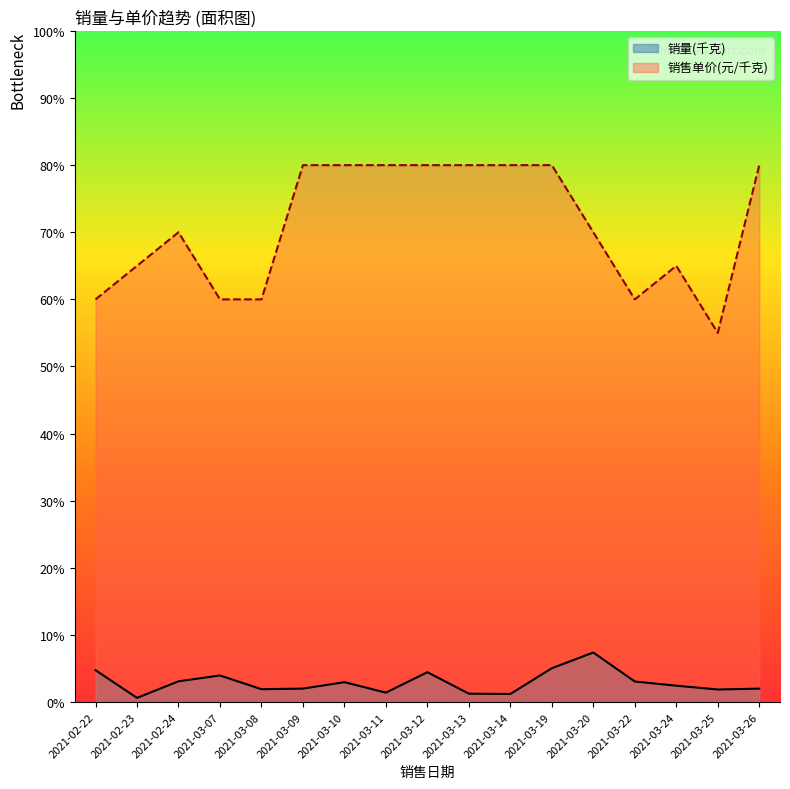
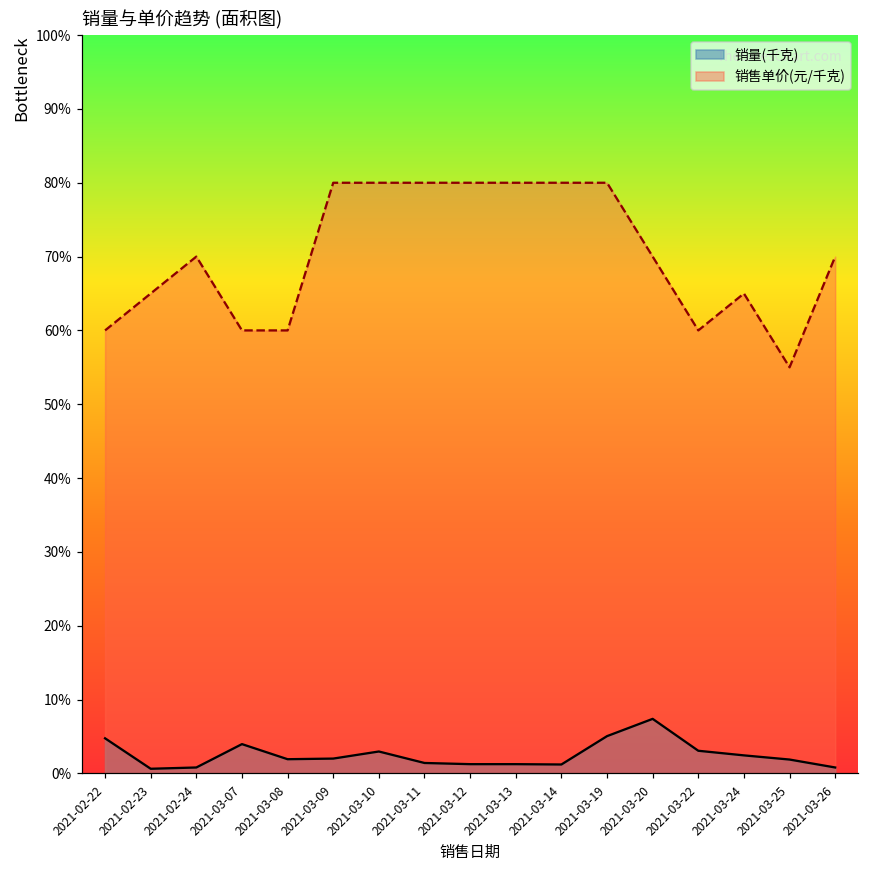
  {
    "销量(千克)": {
      "2021-02-22": "5%",
      "2021-02-23": "1%",
-     "2021-02-24": "3%",
+     "2021-02-24": "1%",
      "2021-03-07": "4%",
      "2021-03-08": "2%",
      "2021-03-09": "2%",
      "2021-03-10": "3%",
      "2021-03-11": "1%",
-     "2021-03-12": "4%",
+     "2021-03-12": "1%",
      "2021-03-13": "1%",
      "2021-03-14": "1%",
      "2021-03-19": "5%",
      "2021-03-20": "7%",
      "2021-03-22": "3%",
      "2021-03-24": "2%",
      "2021-03-25": "2%",
-     "2021-03-26": "2%"
+     "2021-03-26": "1%"
    },
    "销售单价(元/千克)": {
      "2021-02-22": "60%",
      "2021-02-23": "65%",
      "2021-02-24": "70%",
      "2021-03-07": "60%",
      "2021-03-08": "60%",
      "2021-03-09": "80%",
      "2021-03-10": "80%",
      "2021-03-11": "80%",
      "2021-03-12": "80%",
      "2021-03-13": "80%",
      "2021-03-14": "80%",
      "2021-03-19": "80%",
      "2021-03-20": "70%",
      "2021-03-22": "60%",
      "2021-03-24": "65%",
      "2021-03-25": "55%",
-     "2021-03-26": "80%"
+     "2021-03-26": "70%"
    }
  }
